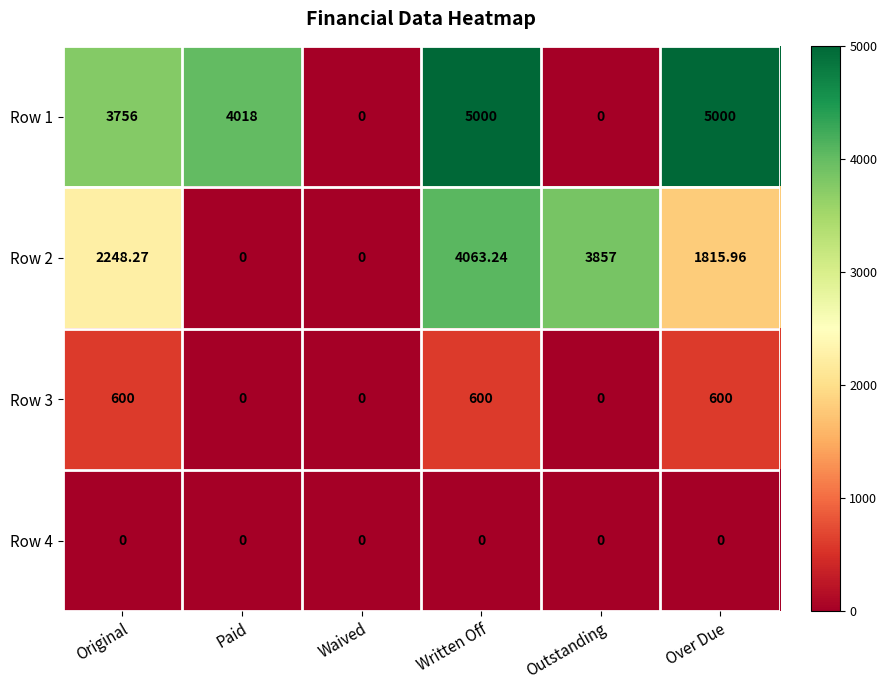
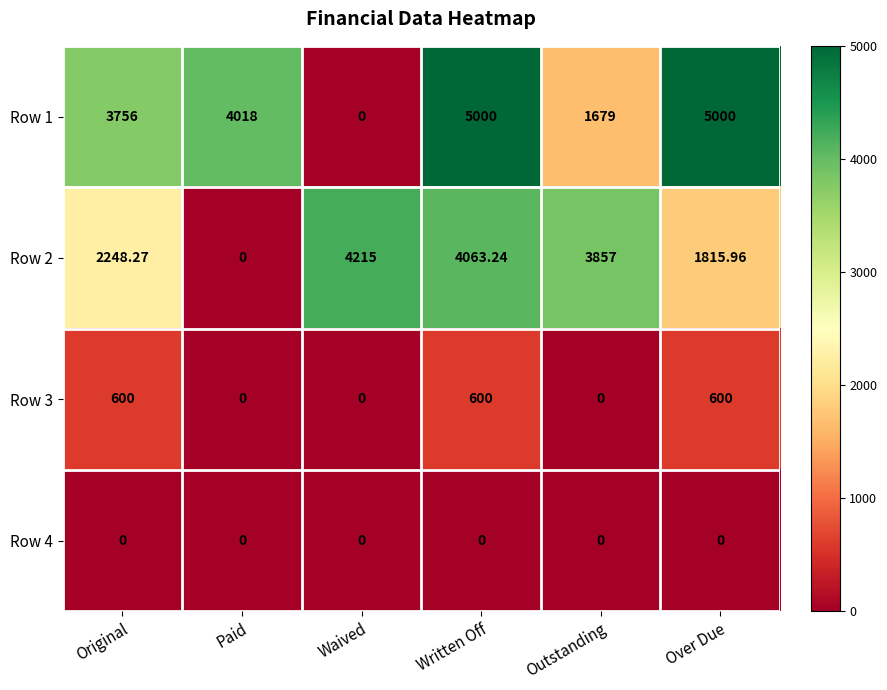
  {
    "Row 1": {
      "Original": 3756,
      "Paid": 4018,
      "Waived": 0,
      "Written Off": 5000,
-     "Outstanding": 0,
+     "Outstanding": 1679,
      "Over Due": 5000
    },
    "Row 2": {
      "Original": 2248.27,
      "Paid": 0,
-     "Waived": 0,
+     "Waived": 4215,
      "Written Off": 4063.24,
      "Outstanding": 3857,
      "Over Due": 1815.96
    },
    "Row 3": {
      "Original": 600,
      "Paid": 0,
      "Waived": 0,
      "Written Off": 600,
      "Outstanding": 0,
      "Over Due": 600
    },
    "Row 4": {
      "Original": 0,
      "Paid": 0,
      "Waived": 0,
      "Written Off": 0,
      "Outstanding": 0,
      "Over Due": 0
    }
  }
